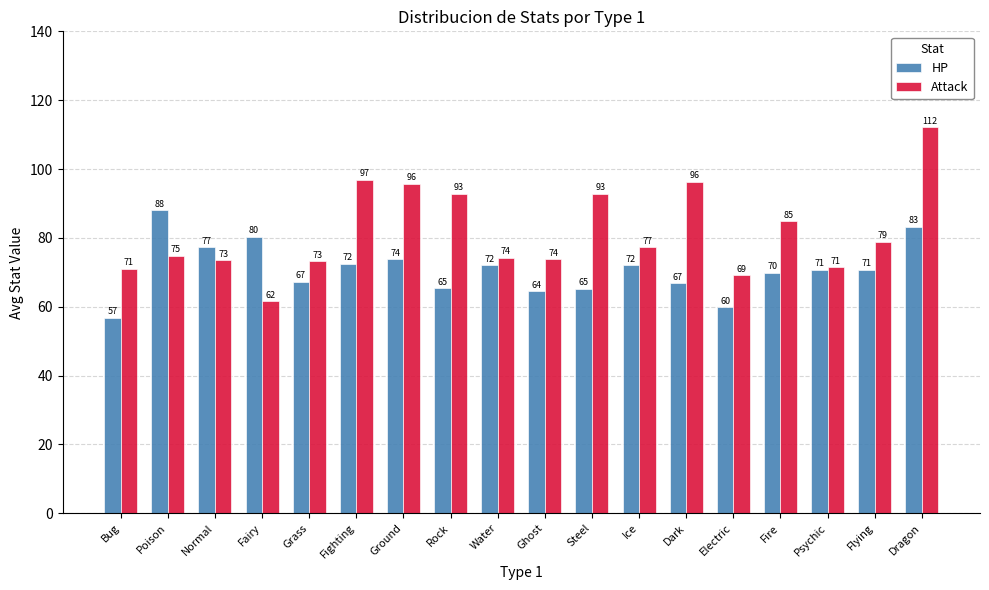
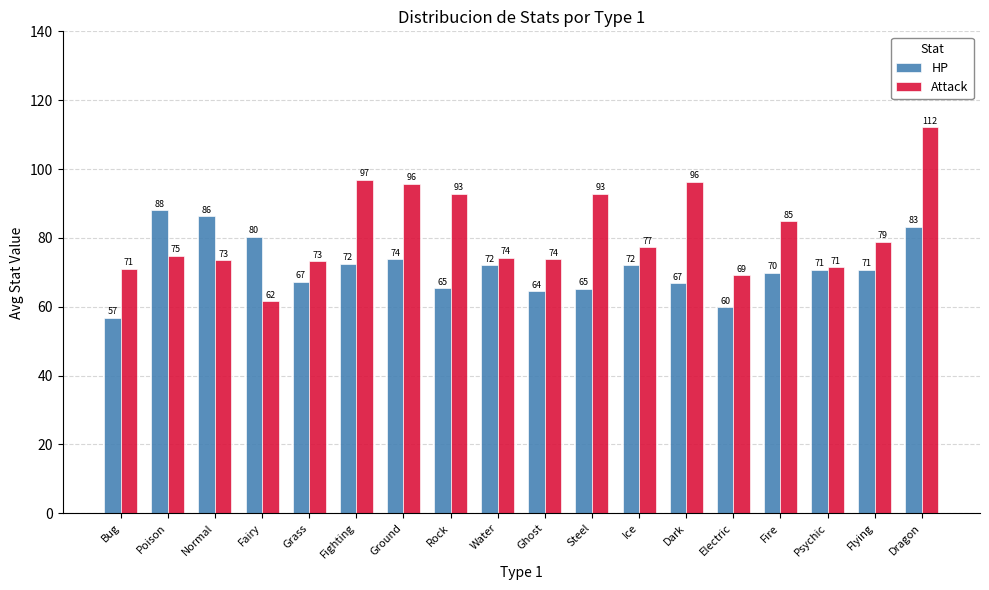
  {
    "HP": {
      "Bug": 57,
      "Poison": 88,
-     "Normal": 77,
+     "Normal": 86,
      "Fairy": 80,
      "Grass": 67,
      "Fighting": 72,
      "Ground": 74,
      "Rock": 65,
      "Water": 72,
      "Ghost": 64,
      "Steel": 65,
      "Ice": 72,
      "Dark": 67,
      "Electric": 60,
      "Fire": 70,
      "Psychic": 71,
      "Flying": 71,
      "Dragon": 83
    },
    "Attack": {
      "Bug": 71,
      "Poison": 75,
      "Normal": 73,
      "Fairy": 62,
      "Grass": 73,
      "Fighting": 97,
      "Ground": 96,
      "Rock": 93,
      "Water": 74,
      "Ghost": 74,
      "Steel": 93,
      "Ice": 77,
      "Dark": 96,
      "Electric": 69,
      "Fire": 85,
      "Psychic": 71,
      "Flying": 79,
      "Dragon": 112
    }
  }
